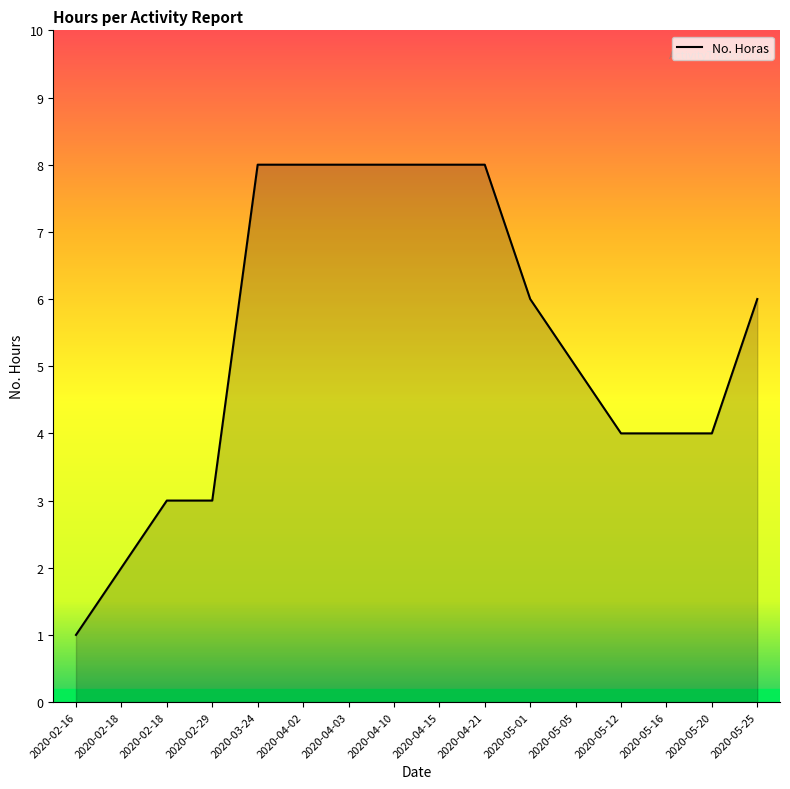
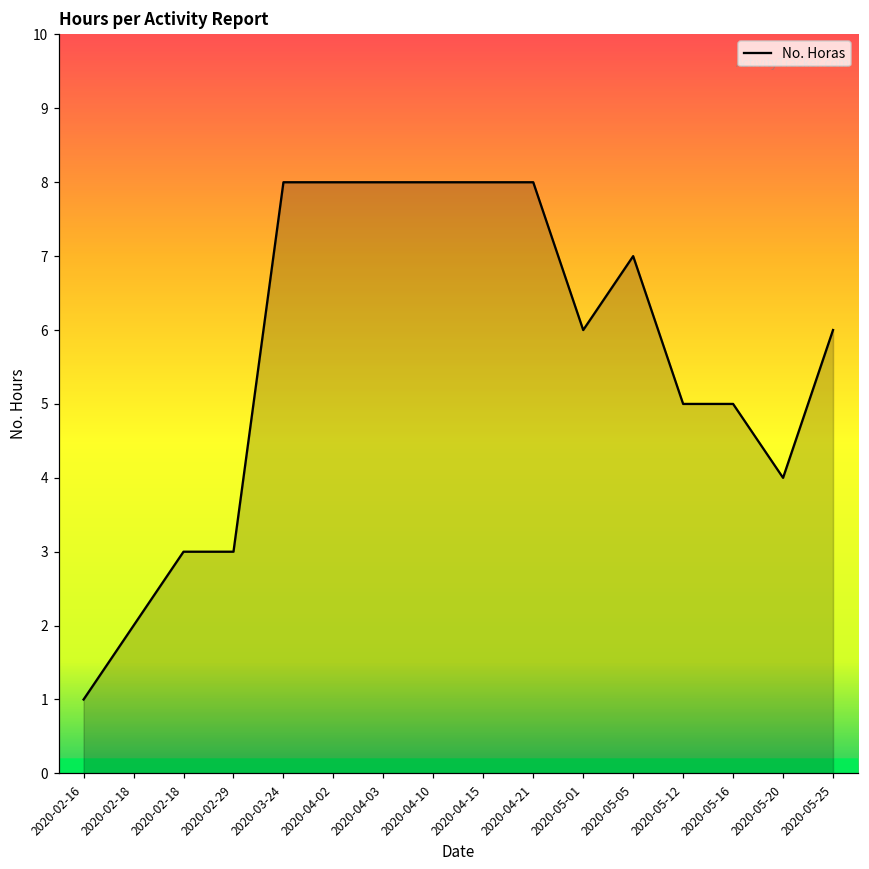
  {
    "2020-02-16": 1,
    "2020-02-29": 3,
    "2020-03-24": 8,
    "2020-04-02": 8,
    "2020-04-03": 8,
    "2020-04-10": 8,
    "2020-04-15": 8,
    "2020-04-21": 8,
    "2020-05-01": 6,
-   "2020-05-05": 5,
-   "2020-05-12": 4,
-   "2020-05-16": 4,
+   "2020-05-05": 7,
+   "2020-05-12": 5,
+   "2020-05-16": 5,
    "2020-05-20": 4,
    "2020-05-25": 6
  }
